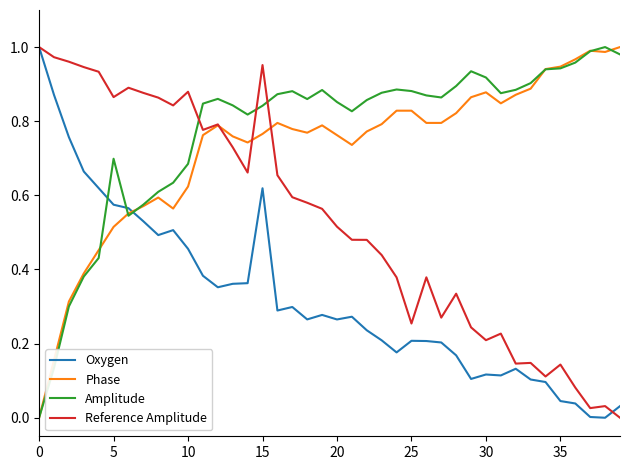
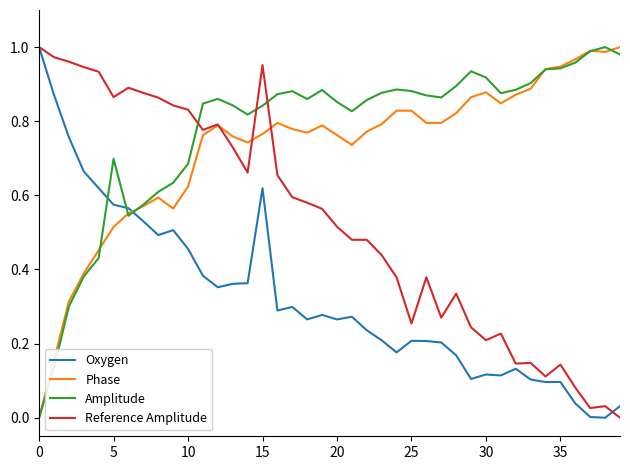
  {
    "Oxygen": {
      "5": 0.57,
      "10": 0.46,
      "15": 0.62,
      "20": 0.27,
      "25": 0.21,
      "30": 0.12,
-     "35": 0.05
+     "35": 0.10
    },
    "Phase": {
      "5": 0.51,
      "10": 0.62,
      "15": 0.77,
      "20": 0.76,
      "25": 0.83,
      "30": 0.88
    },
    "Amplitude": {
      "5": 0.70,
      "10": 0.68,
      "15": 0.84,
      "20": 0.85,
      "25": 0.88,
      "30": 0.92
    },
    "Reference Amplitude": {
      "5": 0.87,
-     "10": 0.88,
+     "10": 0.83,
      "15": 0.95,
      "20": 0.52,
      "25": 0.25,
      "30": 0.21,
      "35": 0.14
    }
  }
